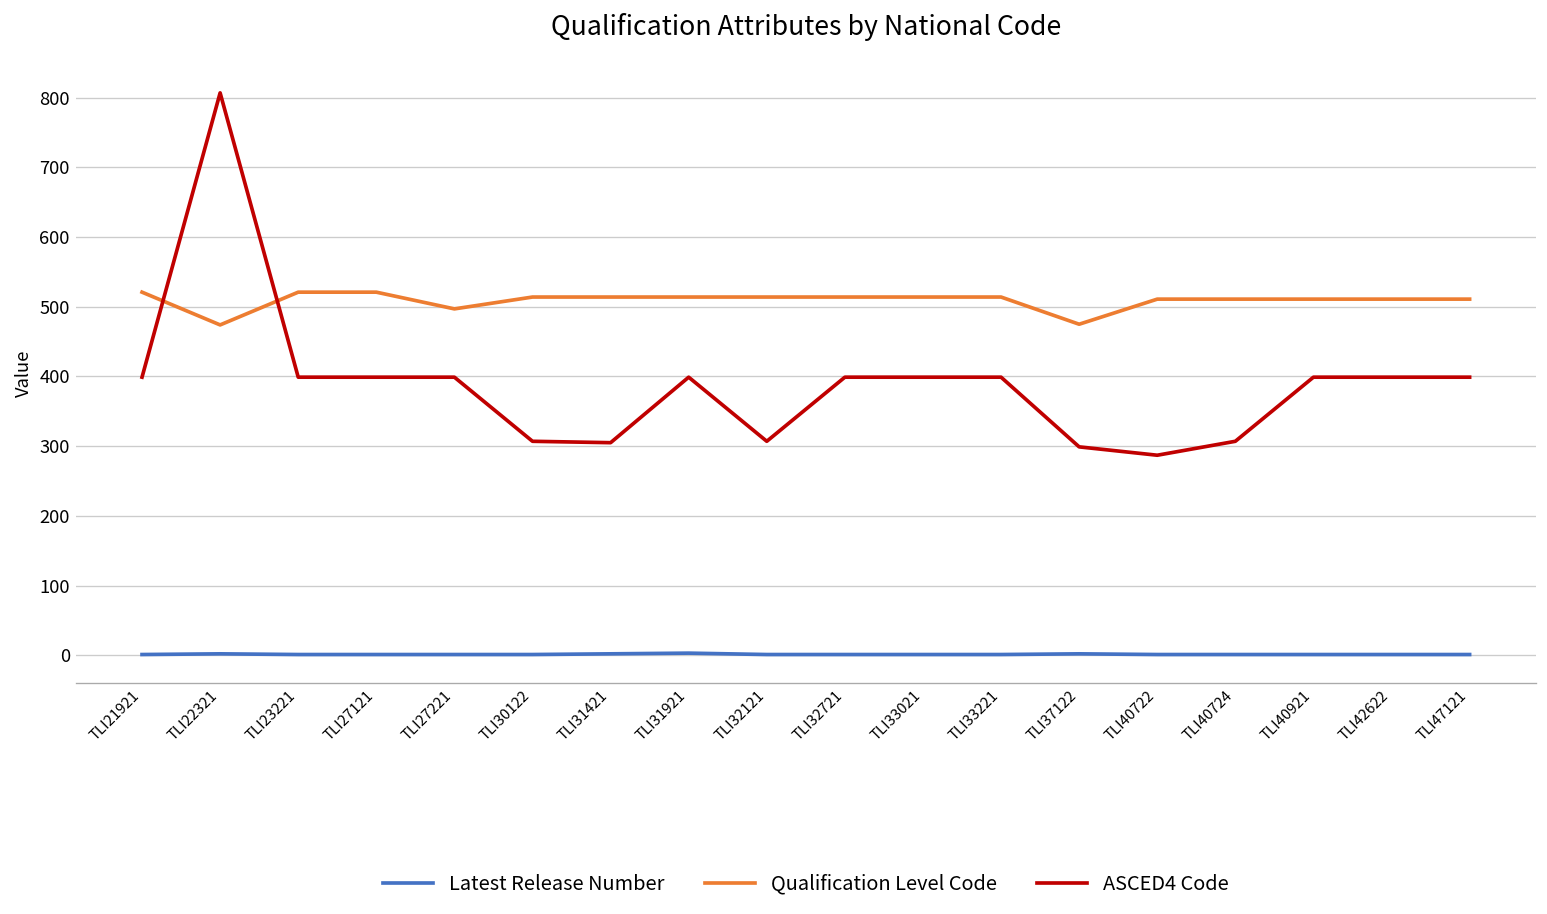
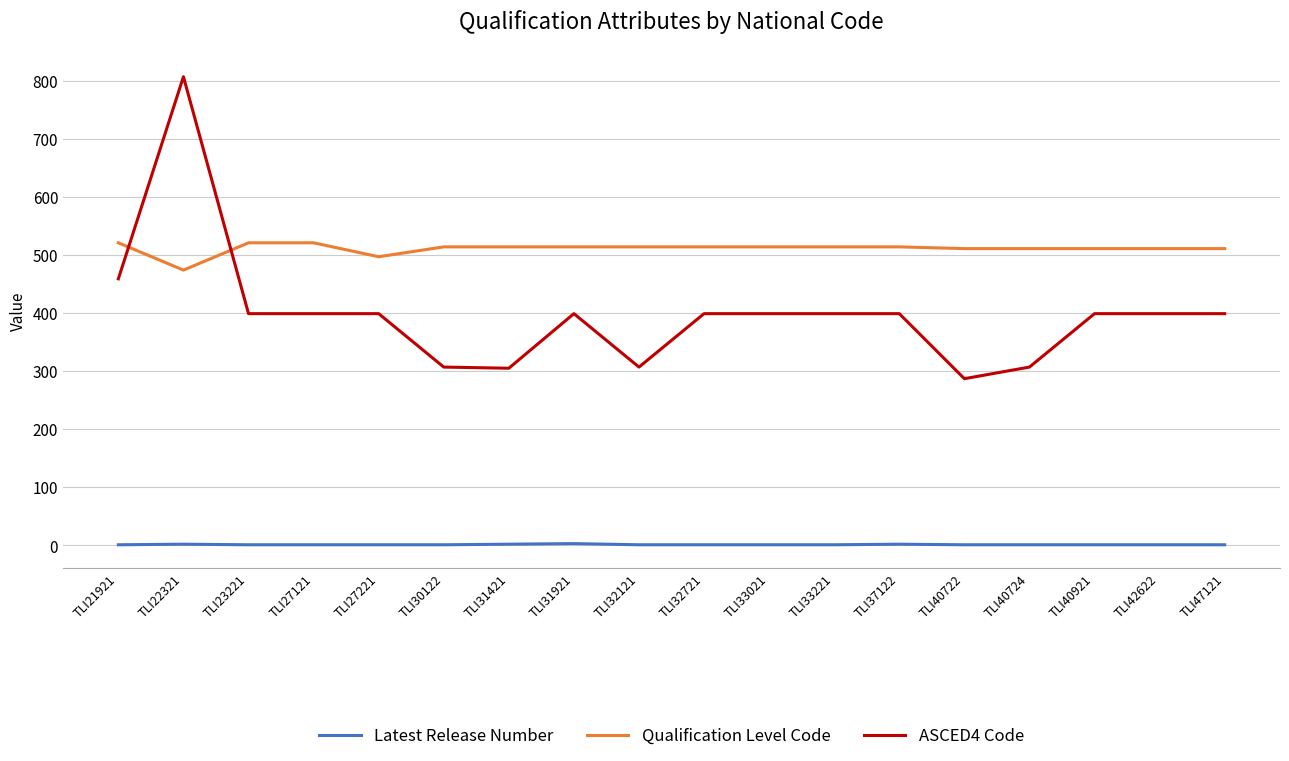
  {
    "Latest Release Number": {
      "TLI21921": 0,
      "TLI22321": 0,
      "TLI23221": 0,
      "TLI27121": 0,
      "TLI27221": 0,
      "TLI30122": 0,
      "TLI31421": 0,
      "TLI31921": 0,
      "TLI32121": 0,
      "TLI32721": 0,
      "TLI33021": 0,
      "TLI33221": 0,
      "TLI37122": 0,
      "TLI40722": 0,
      "TLI40724": 0,
      "TLI40921": 0,
      "TLI42622": 0,
      "TLI47121": 0
    },
    "Qualification Level Code": {
      "TLI21921": 520,
      "TLI22321": 470,
      "TLI23221": 520,
      "TLI27121": 520,
      "TLI27221": 500,
      "TLI30122": 510,
      "TLI31421": 510,
      "TLI31921": 510,
      "TLI32121": 510,
      "TLI32721": 510,
      "TLI33021": 510,
      "TLI33221": 510,
-     "TLI37122": 480,
+     "TLI37122": 510,
      "TLI40722": 510,
      "TLI40724": 510,
      "TLI40921": 510,
      "TLI42622": 510,
      "TLI47121": 510
    },
    "ASCED4 Code": {
-     "TLI21921": 400,
+     "TLI21921": 460,
      "TLI22321": 810,
      "TLI23221": 400,
      "TLI27121": 400,
      "TLI27221": 400,
      "TLI30122": 310,
      "TLI31421": 310,
      "TLI31921": 400,
      "TLI32121": 310,
      "TLI32721": 400,
      "TLI33021": 400,
      "TLI33221": 400,
-     "TLI37122": 300,
+     "TLI37122": 400,
      "TLI40722": 290,
      "TLI40724": 310,
      "TLI40921": 400,
      "TLI42622": 400,
      "TLI47121": 400
    }
  }
